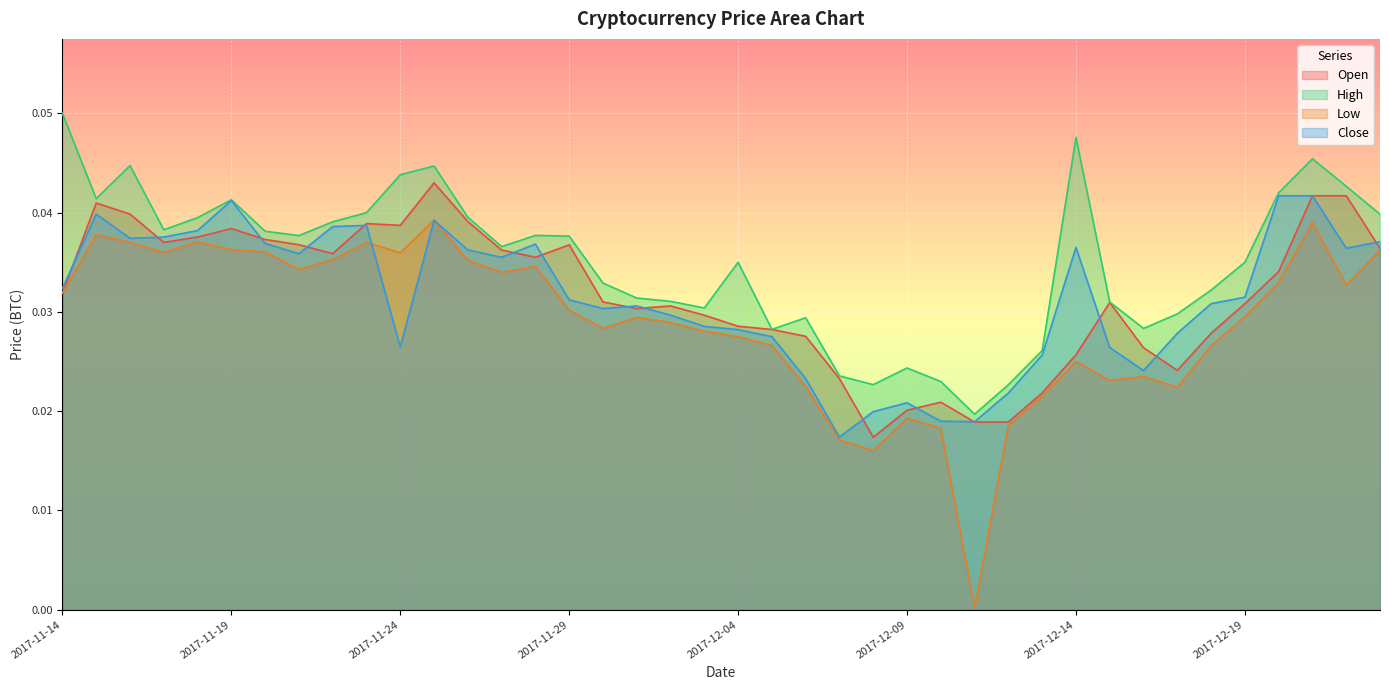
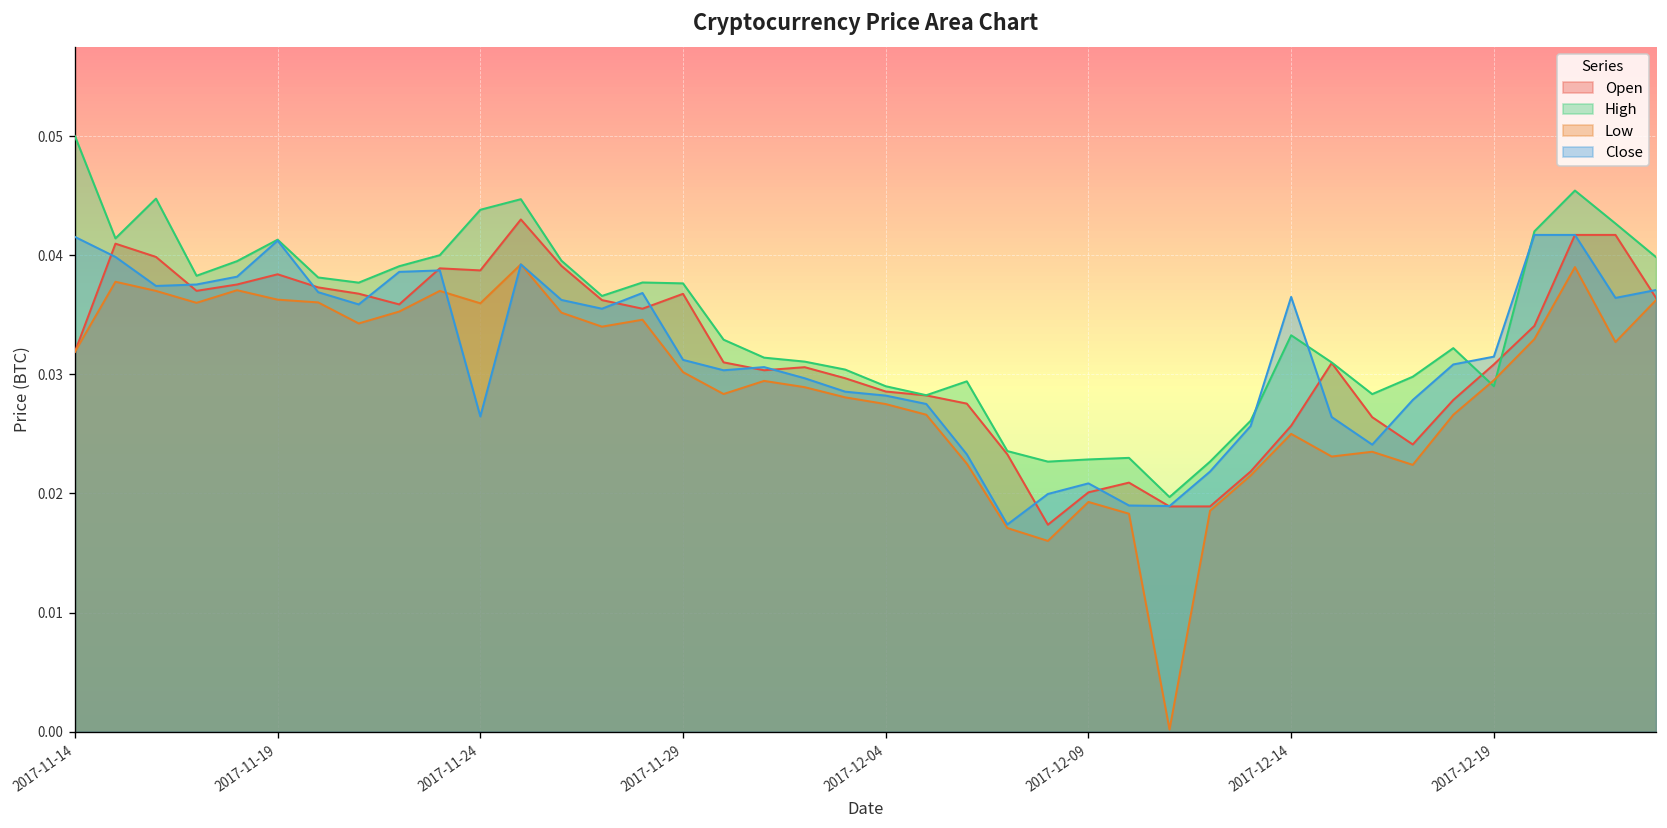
  {
    "High": {
      "2017-11-14": 0.050,
      "2017-11-24": 0.044,
      "2017-11-29": 0.038,
-     "2017-12-04": 0.035,
-     "2017-12-09": 0.024,
-     "2017-12-14": 0.048,
-     "2017-12-19": 0.035
+     "2017-12-04": 0.029,
+     "2017-12-09": 0.023,
+     "2017-12-14": 0.033,
+     "2017-12-19": 0.029
    },
    "Close": {
-     "2017-11-14": 0.032,
+     "2017-11-14": 0.042,
      "2017-11-24": 0.026,
      "2017-11-29": 0.031,
      "2017-12-04": 0.028,
      "2017-12-09": 0.021,
      "2017-12-14": 0.036,
      "2017-12-19": 0.031
    }
  }
